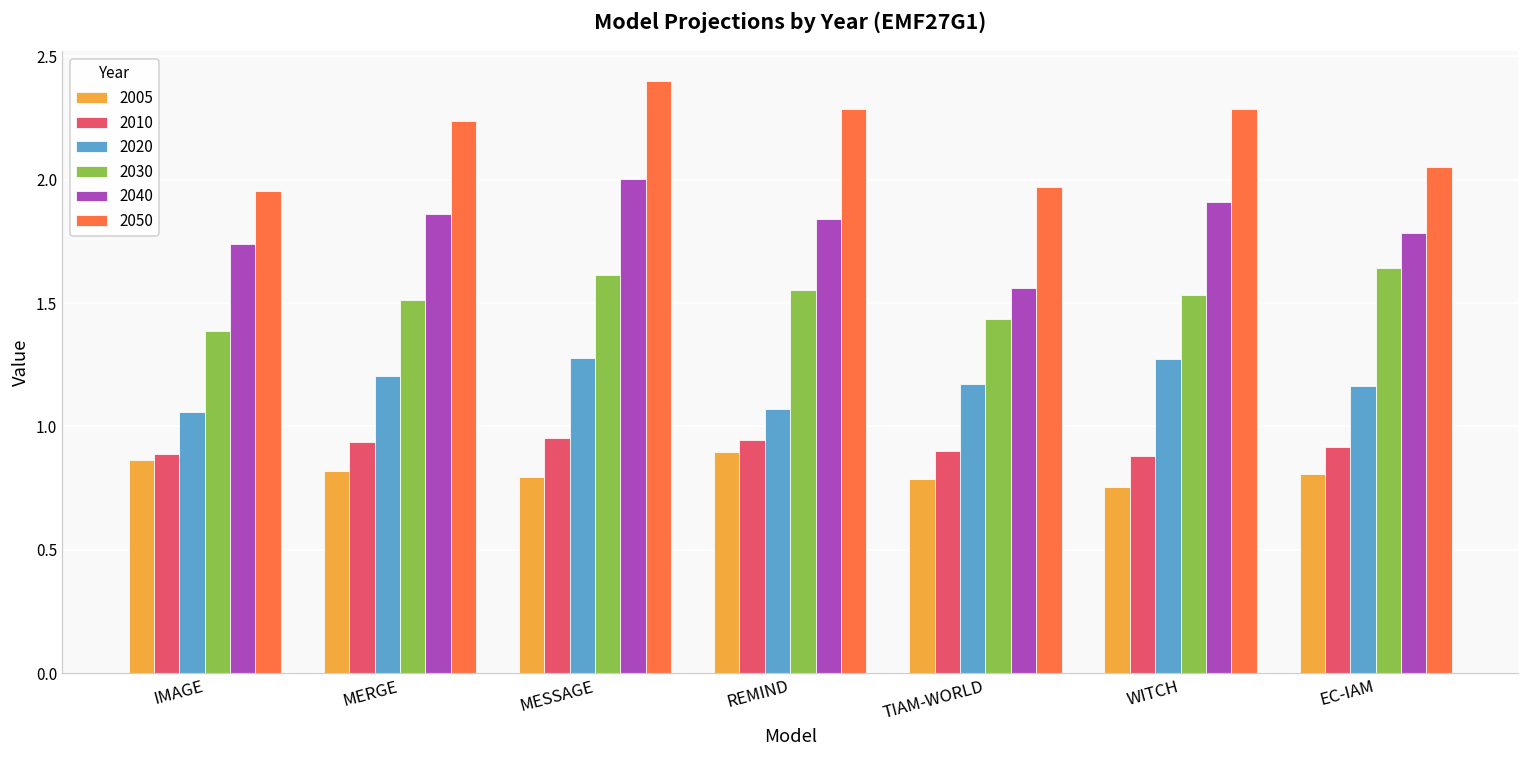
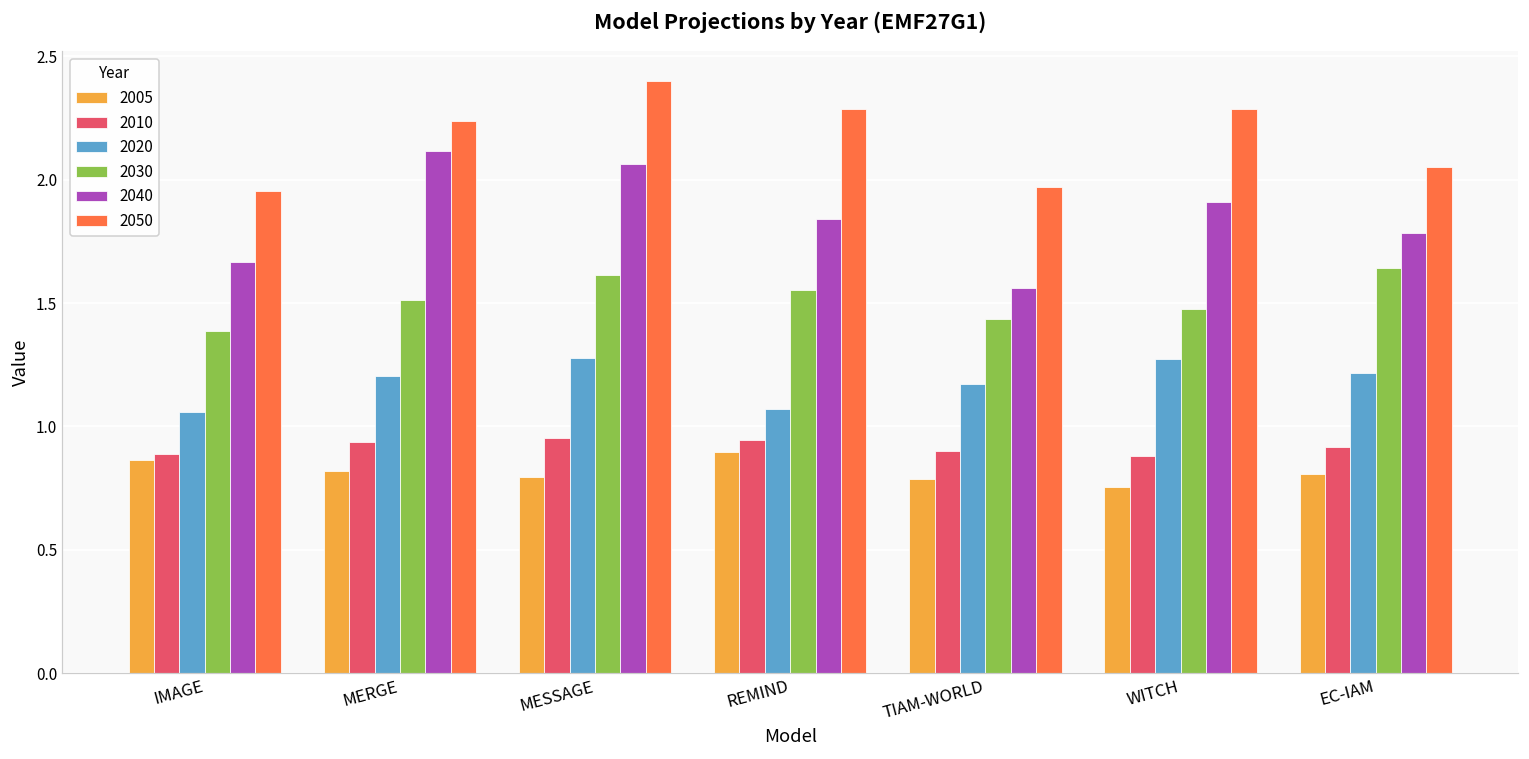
  {
    "2020": {
      "IMAGE": 1.06,
      "MERGE": 1.21,
      "MESSAGE": 1.28,
      "REMIND": 1.07,
      "TIAM-WORLD": 1.17,
      "WITCH": 1.27,
-     "EC-IAM": 1.16
+     "EC-IAM": 1.22
    },
    "2030": {
      "IMAGE": 1.39,
      "MERGE": 1.51,
      "MESSAGE": 1.61,
      "REMIND": 1.55,
      "TIAM-WORLD": 1.43,
-     "WITCH": 1.53,
+     "WITCH": 1.48,
      "EC-IAM": 1.64
    },
    "2040": {
-     "IMAGE": 1.74,
-     "MERGE": 1.86,
-     "MESSAGE": 2.00,
+     "IMAGE": 1.67,
+     "MERGE": 2.12,
+     "MESSAGE": 2.06,
      "REMIND": 1.84,
      "TIAM-WORLD": 1.56,
      "WITCH": 1.91,
      "EC-IAM": 1.78
    }
  }
